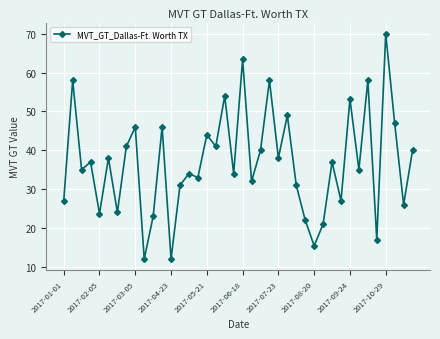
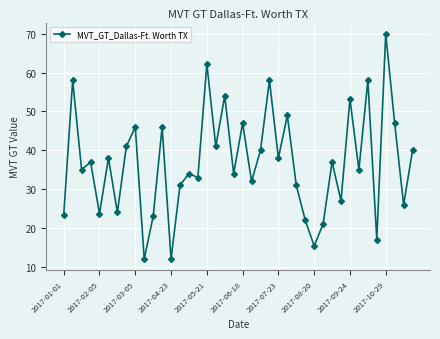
  {
-   "2017-01-01": 27,
+   "2017-01-01": 23,
    "2017-02-05": 24,
    "2017-03-05": 46,
    "2017-04-23": 12,
-   "2017-05-21": 44,
-   "2017-06-18": 63,
+   "2017-05-21": 62,
+   "2017-06-18": 47,
    "2017-07-23": 38,
    "2017-08-20": 15,
    "2017-09-24": 53,
    "2017-10-29": 70
  }
